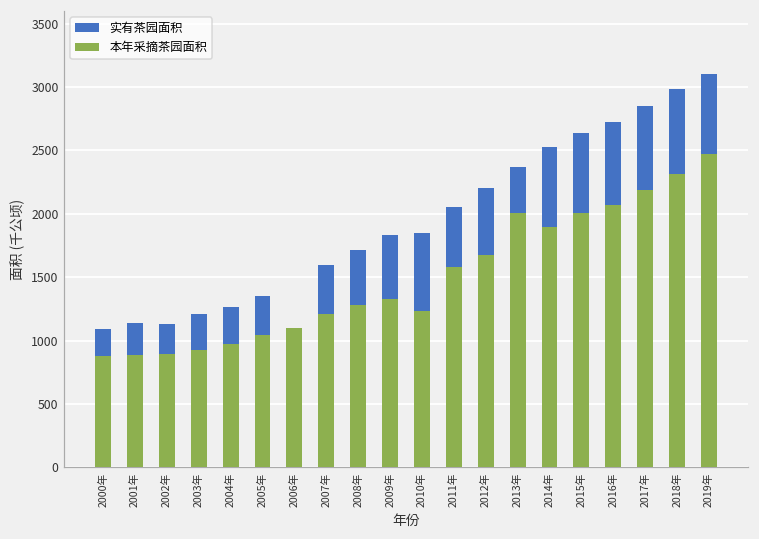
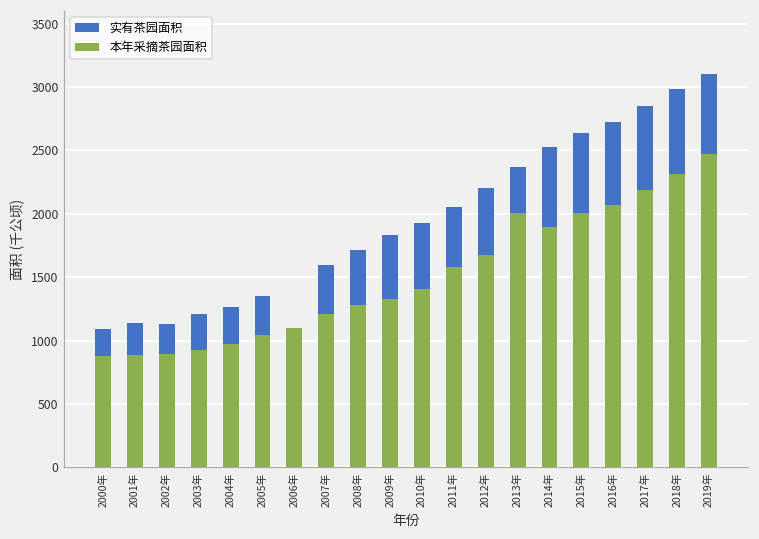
  {
    "实有茶园面积": {
      "2000年": 1090,
      "2001年": 1140,
      "2002年": 1130,
      "2003年": 1210,
      "2004年": 1260,
      "2005年": 1350,
      "2007年": 1600,
      "2008年": 1720,
      "2009年": 1830,
-     "2010年": 1850,
+     "2010年": 1930,
      "2011年": 2060,
      "2012年": 2200,
      "2013年": 2370,
      "2014年": 2530,
      "2015年": 2640,
      "2016年": 2720,
      "2017年": 2850,
      "2018年": 2990,
      "2019年": 3100
    },
    "本年采摘茶园面积": {
      "2006年": 1100,
-     "2010年": 1230
+     "2010年": 1400
    }
  }
